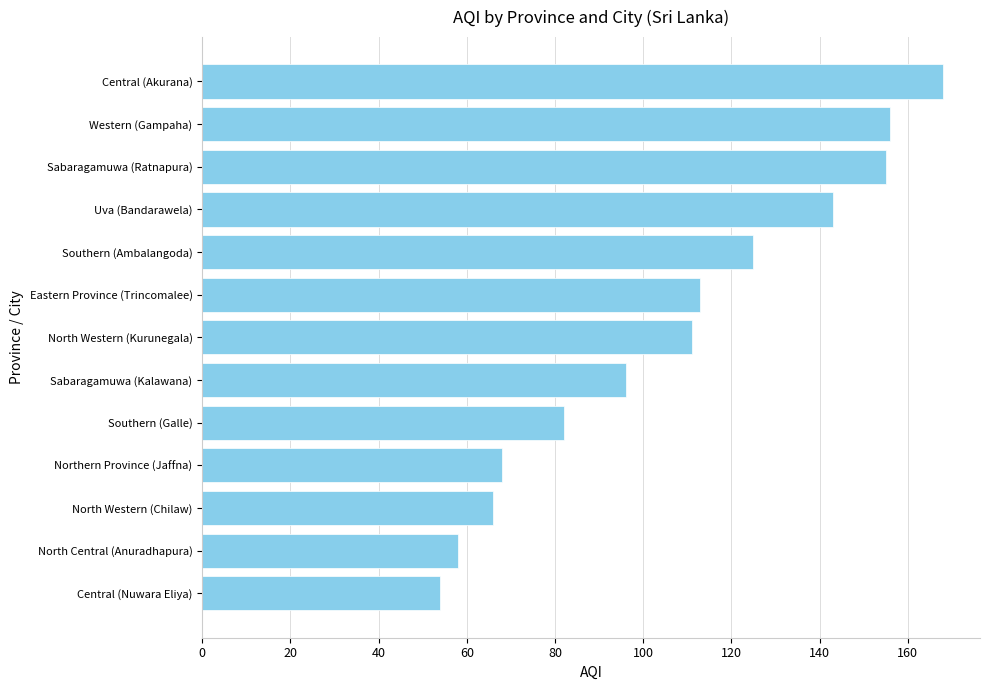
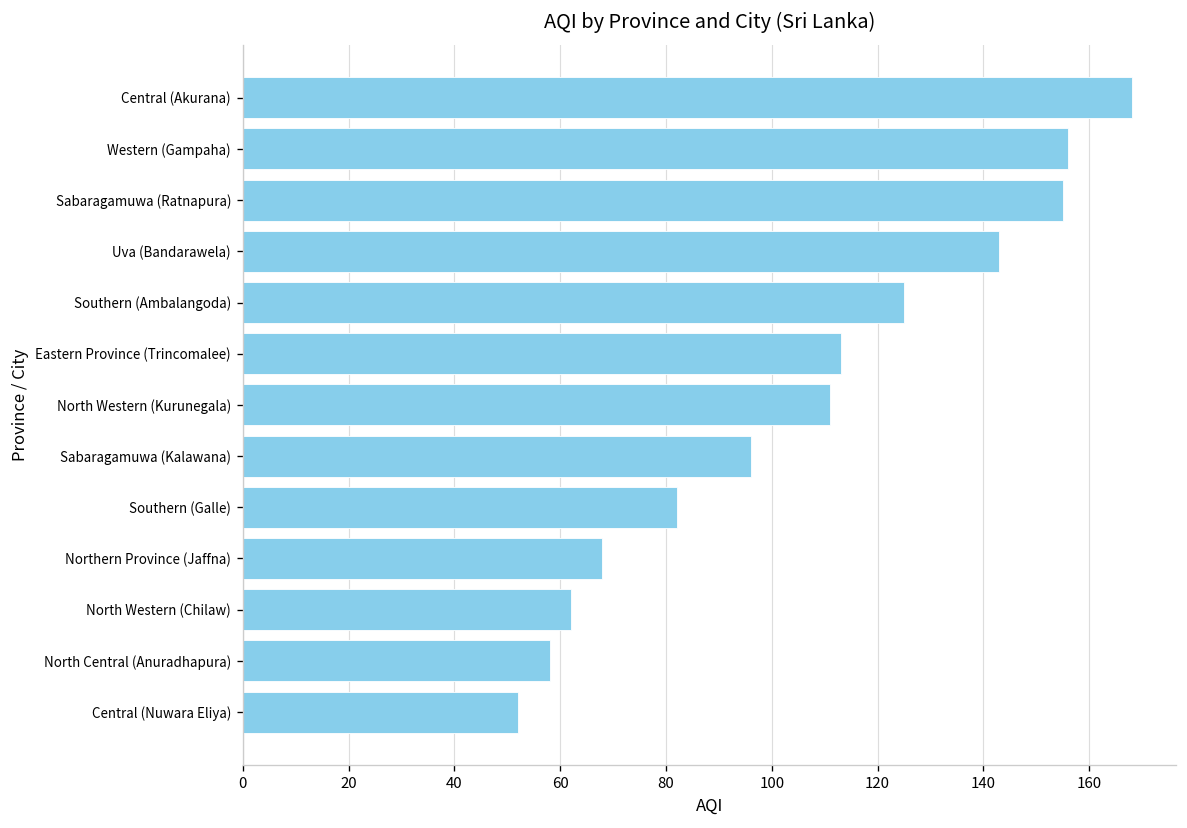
  {
    "Central (Akurana)": 168,
    "Western (Gampaha)": 156,
    "Sabaragamuwa (Ratnapura)": 155,
    "Uva (Bandarawela)": 143,
    "Southern (Ambalangoda)": 125,
    "Eastern Province (Trincomalee)": 113,
    "North Western (Kurunegala)": 111,
    "Sabaragamuwa (Kalawana)": 96,
    "Southern (Galle)": 82,
    "Northern Province (Jaffna)": 68,
-   "North Western (Chilaw)": 66,
+   "North Western (Chilaw)": 62,
    "North Central (Anuradhapura)": 58,
-   "Central (Nuwara Eliya)": 54
+   "Central (Nuwara Eliya)": 52
  }
